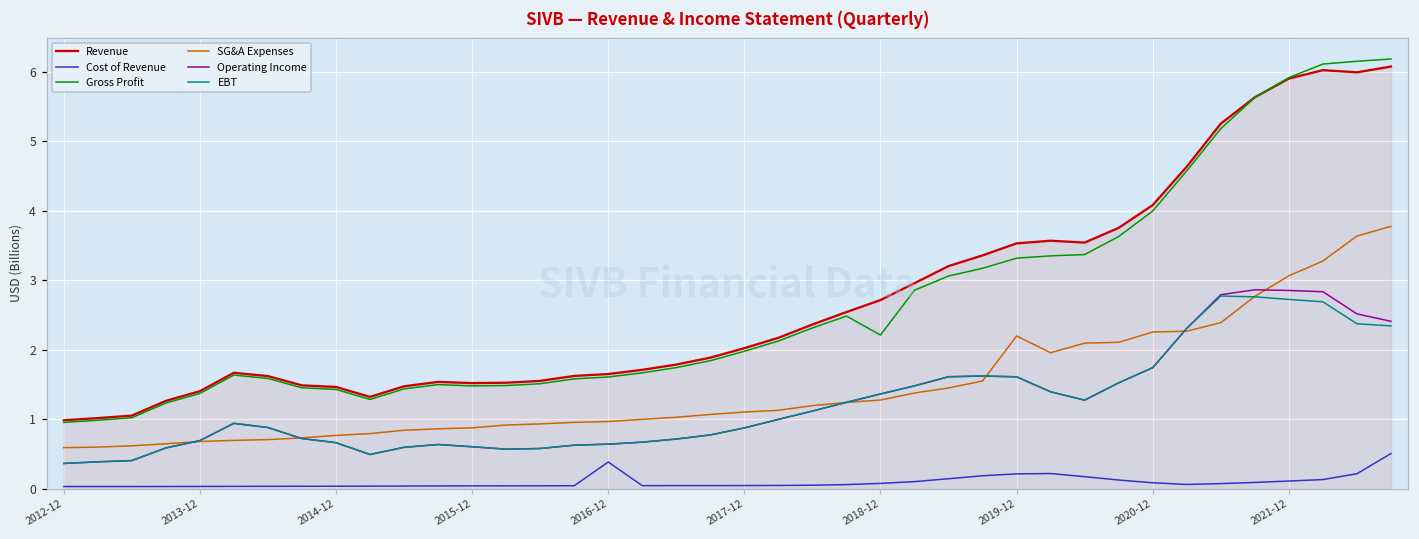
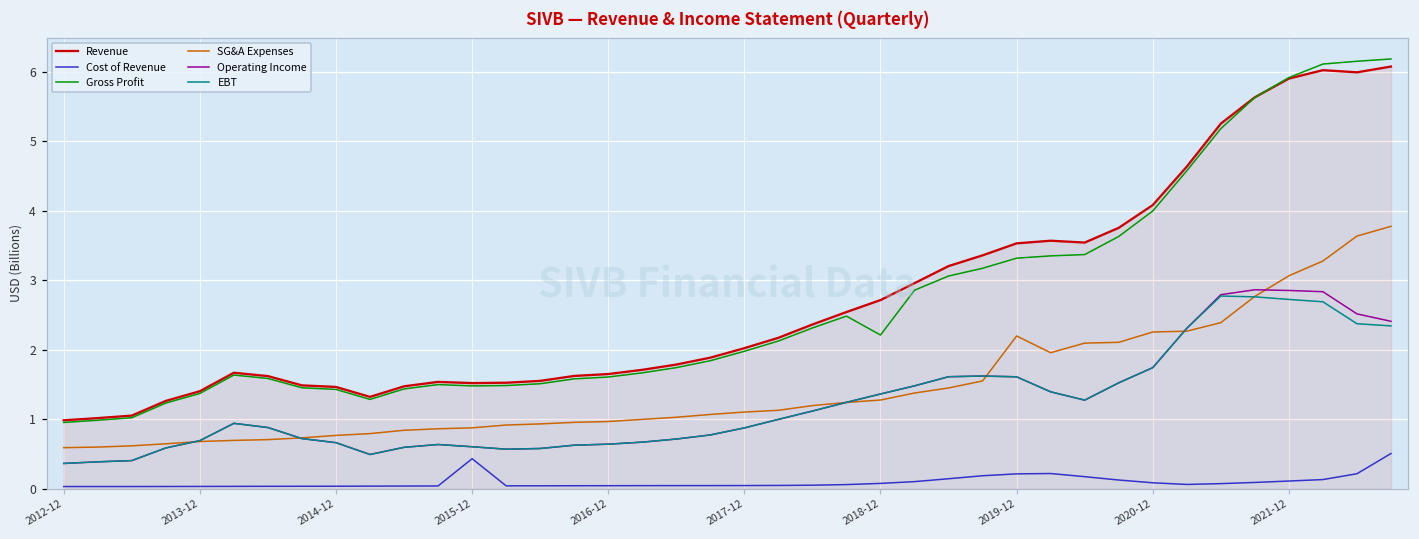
  {
    "Revenue": {
      "2016-12": 1.6,
      "2017-12": 2.0,
      "2018-12": 2.7,
      "2019-12": 3.5,
      "2020-12": 4.1
    },
    "Cost of Revenue": {
      "2012-12": 0.0,
      "2013-12": 0.0,
      "2014-12": 0.0,
-     "2015-12": 0.0,
-     "2016-12": 0.4,
+     "2015-12": 0.4,
+     "2016-12": 0.0,
      "2017-12": 0.0,
      "2018-12": 0.1,
      "2019-12": 0.2,
      "2020-12": 0.1,
      "2021-12": 0.1
    },
    "Gross Profit": {
      "2016-12": 1.6,
      "2017-12": 2.0,
      "2018-12": 2.2,
      "2019-12": 3.3,
      "2020-12": 4.0
    },
    "SG&A Expenses": {
      "2012-12": 0.6,
      "2014-12": 0.8,
      "2015-12": 0.9,
      "2016-12": 1.0,
      "2017-12": 1.1,
      "2018-12": 1.3,
      "2019-12": 2.2,
      "2020-12": 2.3,
      "2021-12": 3.1
    },
    "Operating Income": {
      "2021-12": 2.9
    },
    "EBT": {
      "2021-12": 2.7
    }
  }
